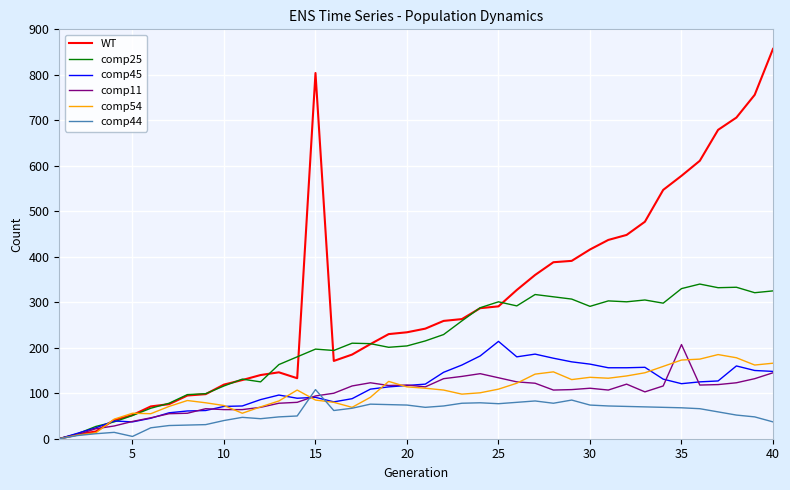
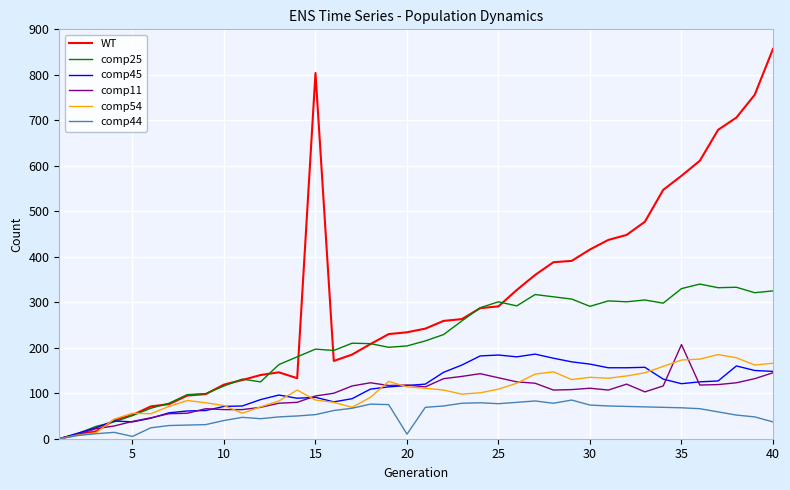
  {
    "WT": {
      "15": 800,
      "20": 230,
      "25": 290,
      "30": 420,
      "35": 580,
      "40": 860
    },
    "comp25": {
      "15": 200,
      "20": 200,
      "25": 300,
      "30": 290,
      "35": 330,
      "40": 330
    },
    "comp45": {
-     "25": 210,
+     "25": 180,
      "30": 160,
      "35": 120
    },
    "comp11": {
      "10": 60,
      "25": 130,
      "30": 110,
      "35": 210
    },
    "comp54": {
      "15": 90,
      "25": 110,
      "30": 140,
      "35": 170,
      "40": 170
    },
    "comp44": {
      "5": 10,
      "10": 40,
-     "15": 110,
-     "20": 70,
+     "15": 50,
+     "20": 10,
      "25": 80,
      "30": 70,
      "35": 70,
      "40": 40
    }
  }
